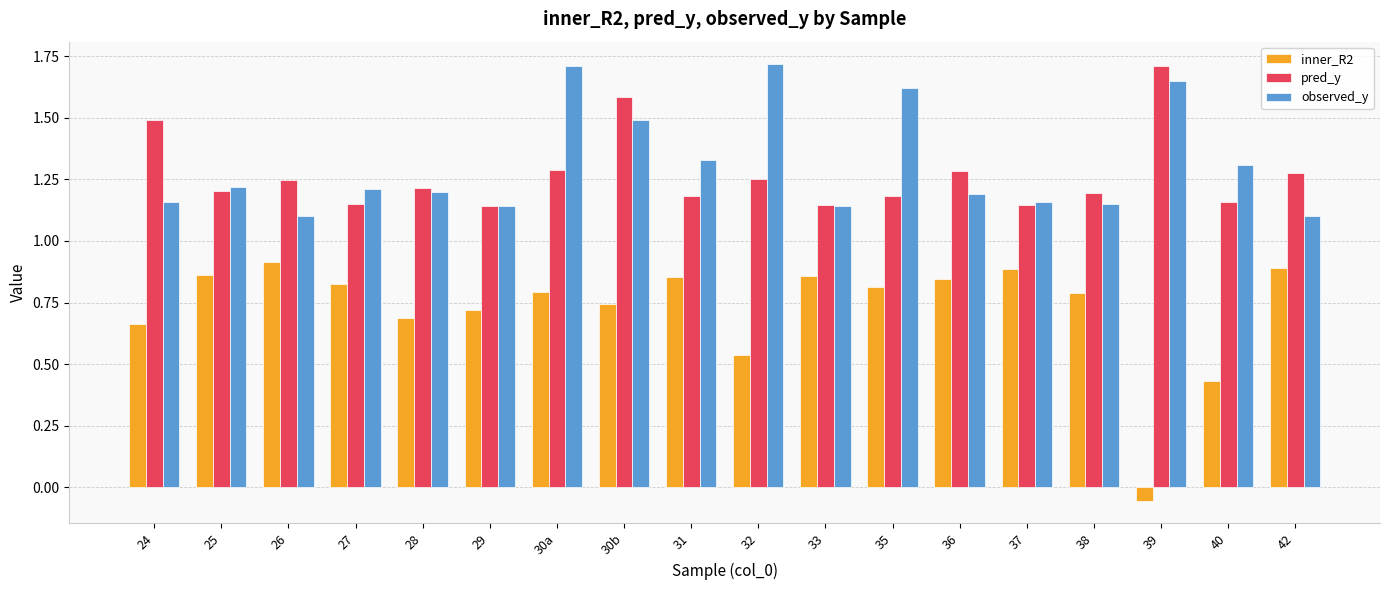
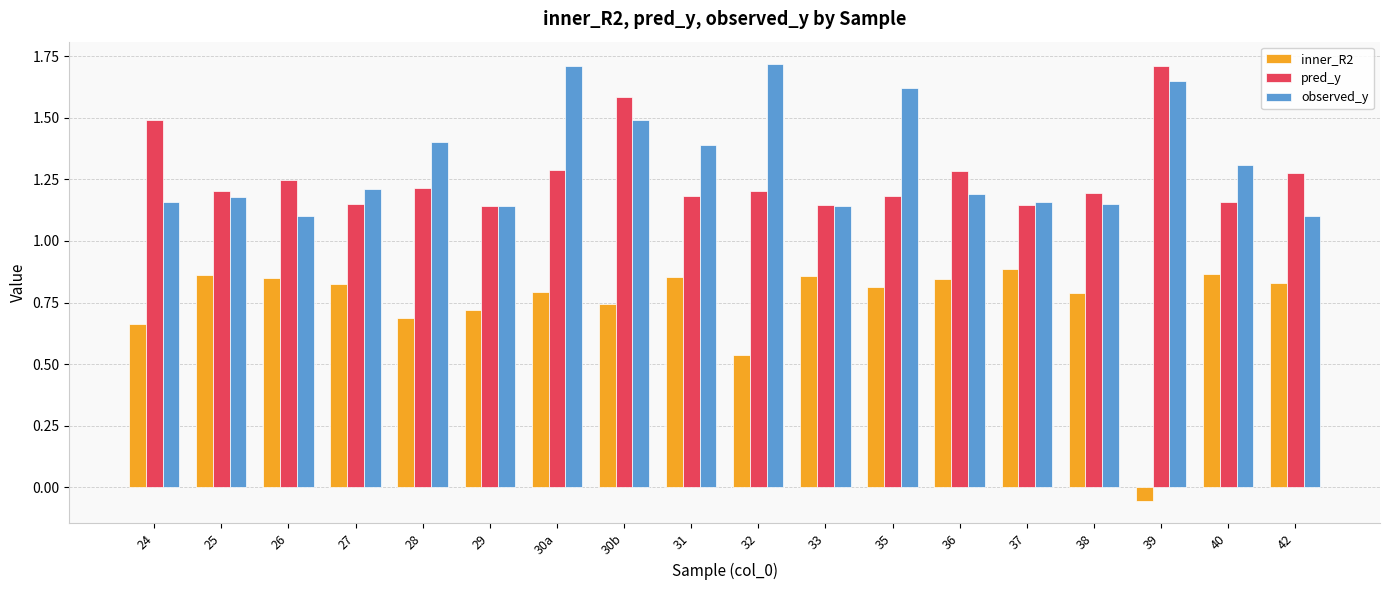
  {
    "inner_R2": {
      "24": 0.66,
      "25": 0.86,
-     "26": 0.91,
+     "26": 0.85,
      "27": 0.82,
      "28": 0.69,
      "29": 0.72,
      "30a": 0.79,
      "30b": 0.75,
      "31": 0.85,
      "32": 0.54,
      "33": 0.86,
      "35": 0.81,
      "36": 0.85,
      "37": 0.89,
      "38": 0.79,
      "39": -0.06,
-     "40": 0.43,
-     "42": 0.89
+     "40": 0.87,
+     "42": 0.83
    },
    "pred_y": {
      "24": 1.49,
      "25": 1.20,
      "26": 1.25,
      "27": 1.15,
      "28": 1.22,
      "29": 1.14,
      "30a": 1.29,
      "30b": 1.58,
      "31": 1.18,
-     "32": 1.25,
+     "32": 1.20,
      "33": 1.14,
      "35": 1.18,
      "36": 1.28,
      "37": 1.15,
      "38": 1.19,
      "39": 1.71,
      "40": 1.16,
      "42": 1.28
    },
    "observed_y": {
      "24": 1.16,
-     "25": 1.22,
+     "25": 1.18,
      "26": 1.10,
      "27": 1.21,
-     "28": 1.2,
+     "28": 1.4,
      "29": 1.14,
      "30a": 1.71,
      "30b": 1.49,
-     "31": 1.33,
+     "31": 1.39,
      "32": 1.72,
      "33": 1.14,
      "35": 1.62,
      "36": 1.19,
      "37": 1.16,
      "38": 1.15,
      "39": 1.65,
      "40": 1.31,
      "42": 1.10
    }
  }
